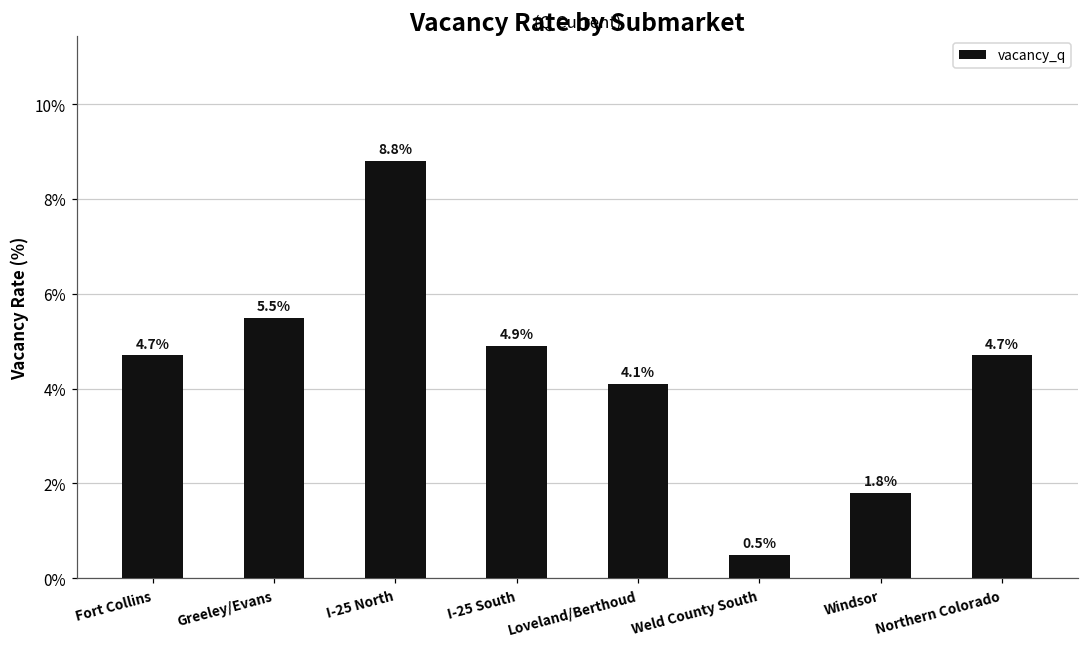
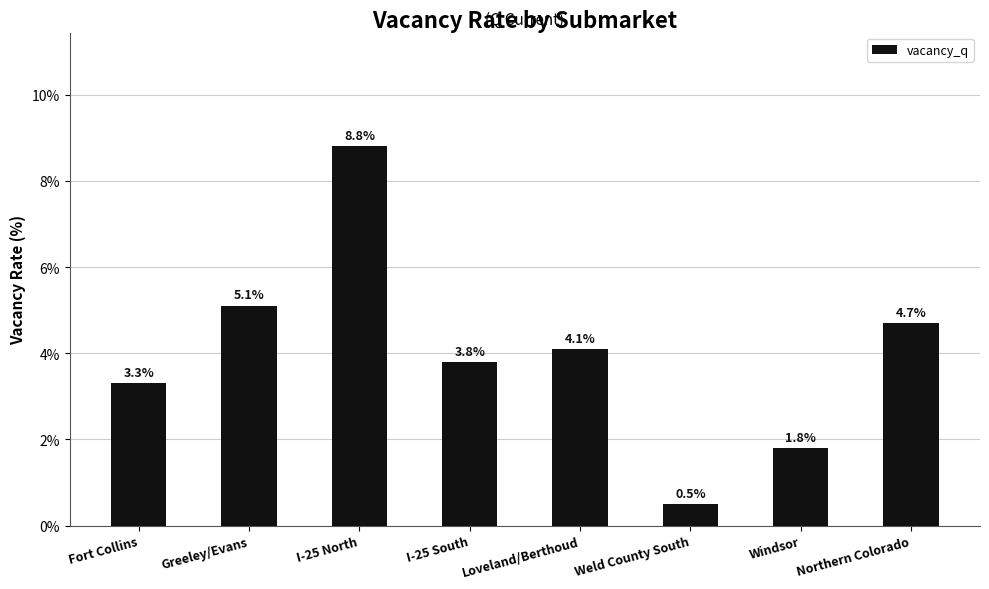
  {
-   "Fort Collins": "4.7%",
-   "Greeley/Evans": "5.5%",
+   "Fort Collins": "3.3%",
+   "Greeley/Evans": "5.1%",
    "I-25 North": "8.8%",
-   "I-25 South": "4.9%",
+   "I-25 South": "3.8%",
    "Loveland/Berthoud": "4.1%",
    "Weld County South": "0.5%",
    "Windsor": "1.8%",
    "Northern Colorado": "4.7%"
  }
